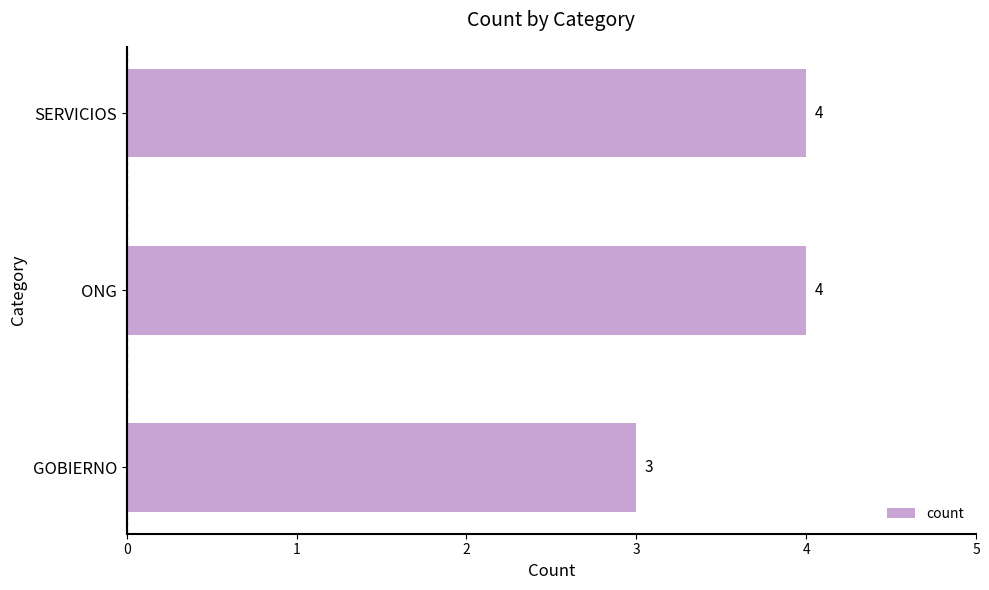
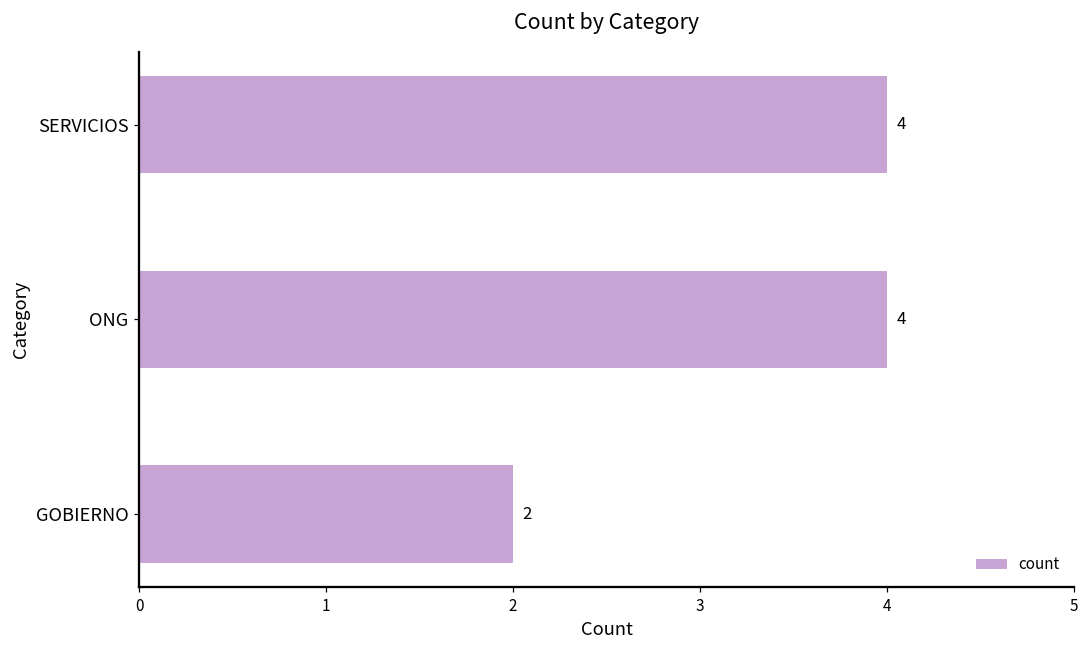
  {
    "SERVICIOS": 4,
    "ONG": 4,
-   "GOBIERNO": 3
+   "GOBIERNO": 2
  }
